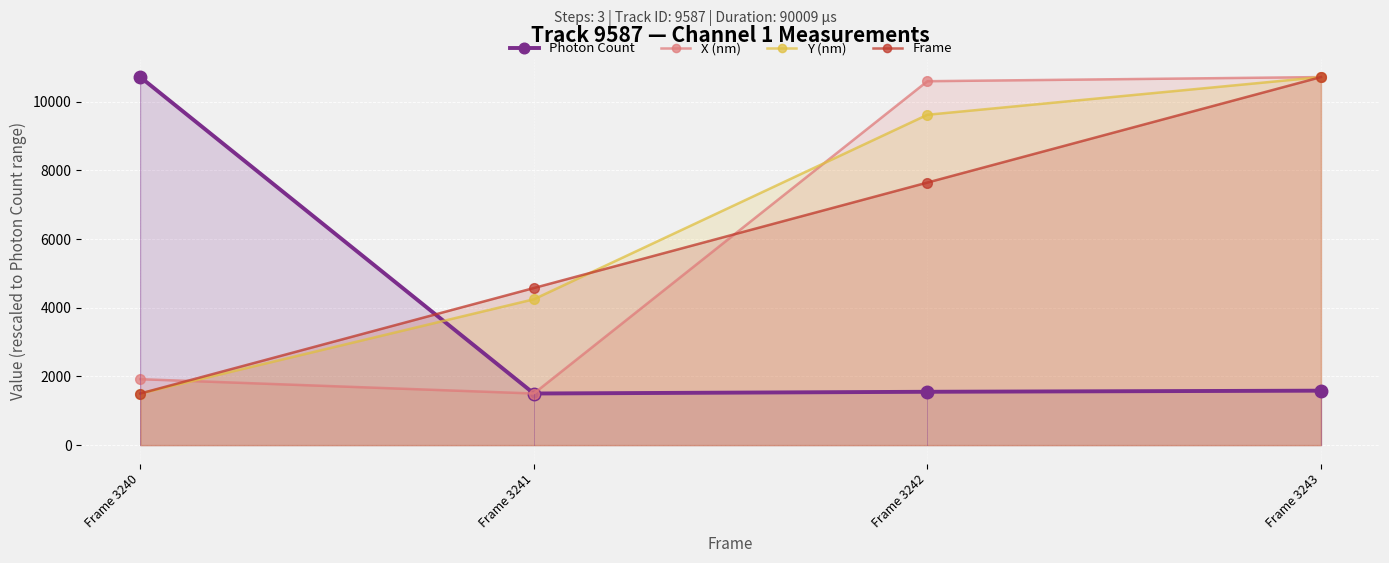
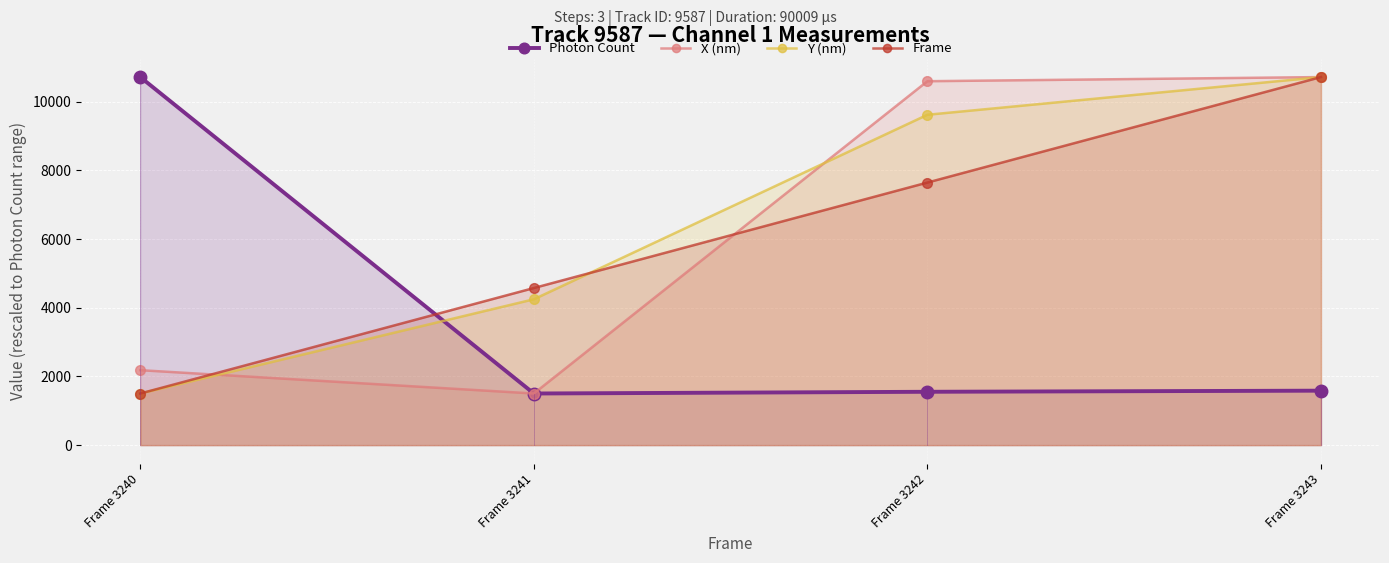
  {
    "X (nm)": {
-     "Frame 3240": 1900,
+     "Frame 3240": 2200,
      "Frame 3242": 10600
    },
    "Y (nm)": {
      "Frame 3241": 4200,
      "Frame 3242": 9600
    },
    "Frame": {
      "Frame 3241": 4600,
      "Frame 3242": 7600
    }
  }
